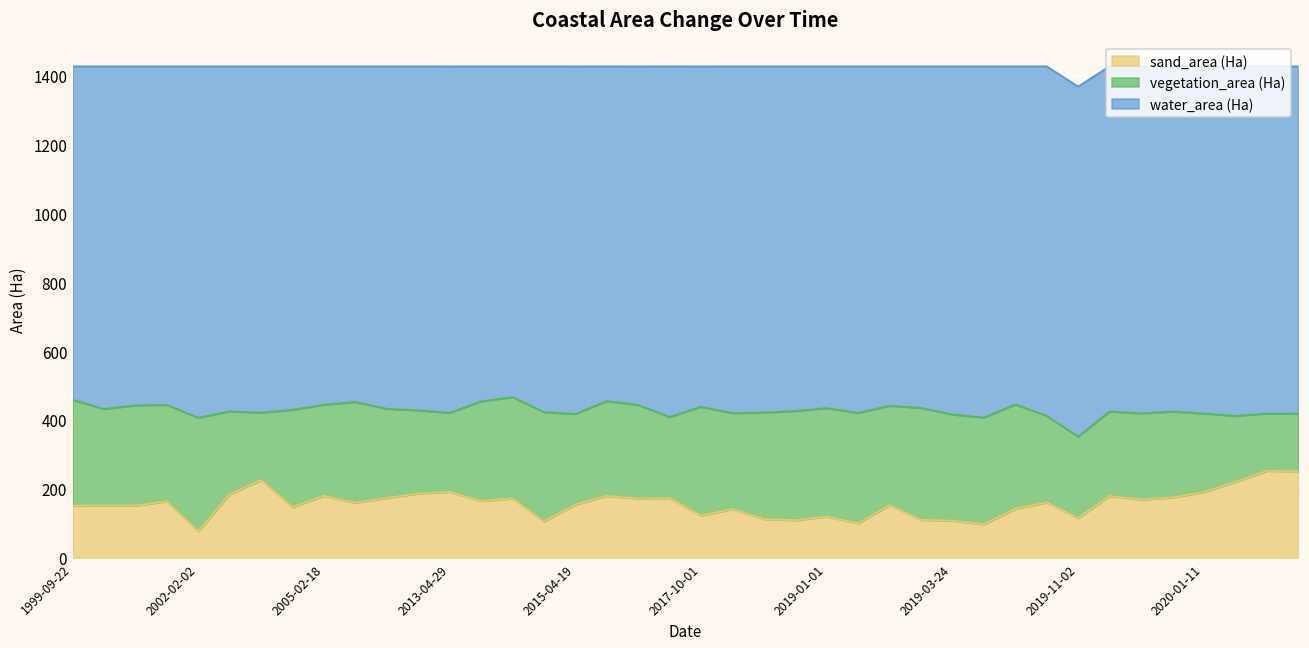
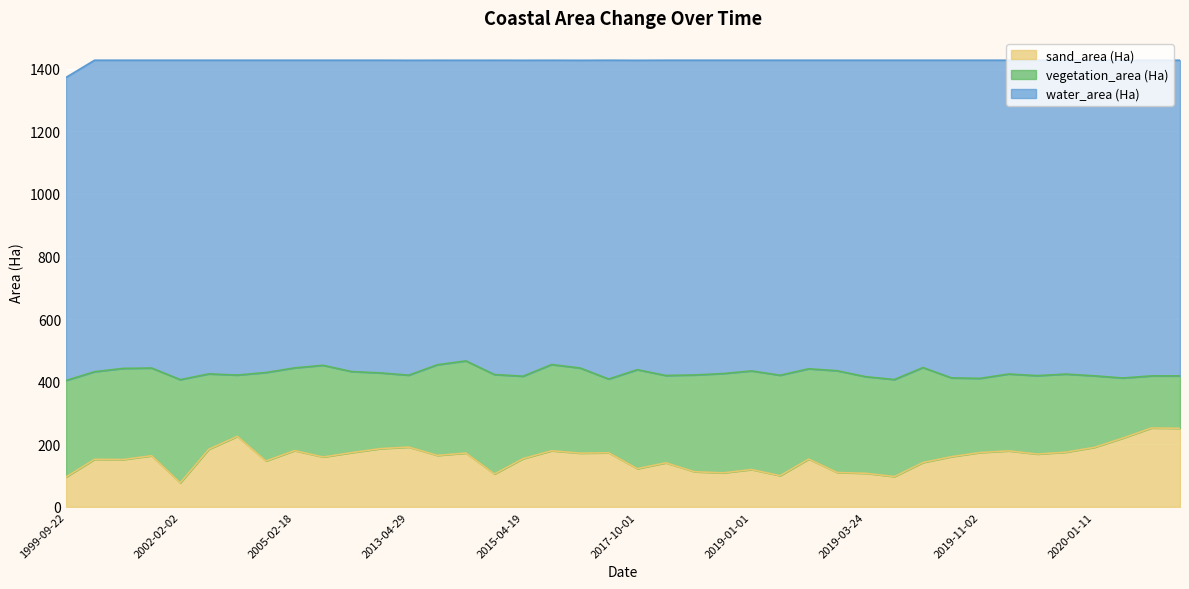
  {
    "sand_area (Ha)": {
-     "1999-09-22": 150,
+     "1999-09-22": 100,
      "2002-02-02": 80,
      "2005-02-18": 180,
      "2013-04-29": 190,
      "2015-04-19": 150,
      "2017-10-01": 120,
      "2019-01-01": 120,
      "2019-03-24": 110,
-     "2019-11-02": 110,
+     "2019-11-02": 170,
      "2020-01-11": 190
    },
    "vegetation_area (Ha)": {
      "1999-09-22": 310,
      "2002-02-02": 330,
      "2005-02-18": 260,
      "2013-04-29": 230,
      "2015-04-19": 260,
      "2017-10-01": 320,
      "2019-01-01": 320,
      "2019-03-24": 310,
      "2019-11-02": 240,
      "2020-01-11": 230
    },
    "water_area (Ha)": {
      "1999-09-22": 970,
      "2002-02-02": 1020,
      "2005-02-18": 980,
      "2013-04-29": 1010,
      "2015-04-19": 1010,
      "2017-10-01": 990,
      "2019-01-01": 990,
      "2019-03-24": 1010,
      "2019-11-02": 1020
    }
  }
